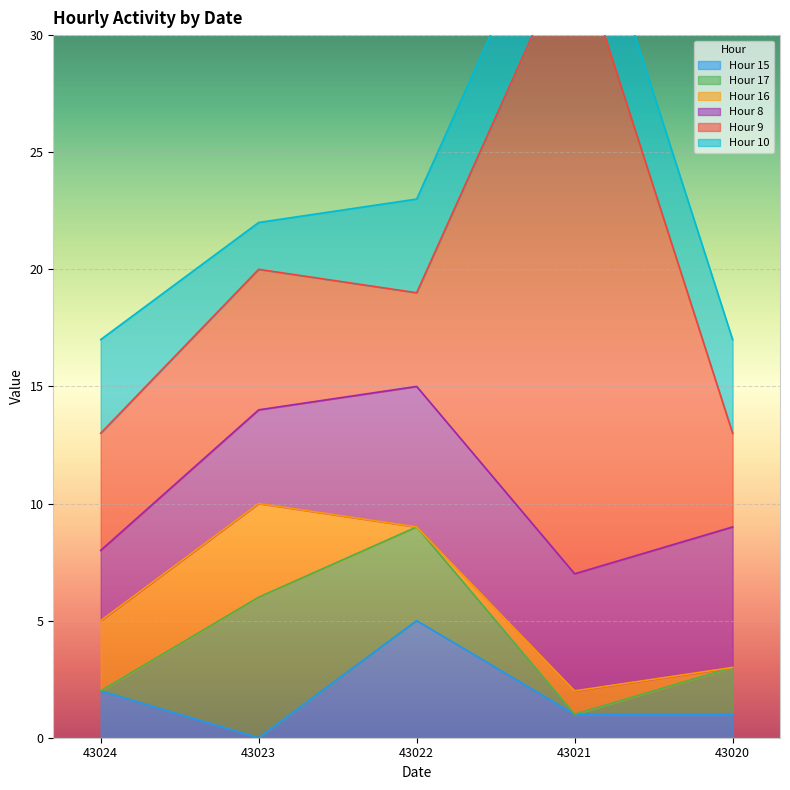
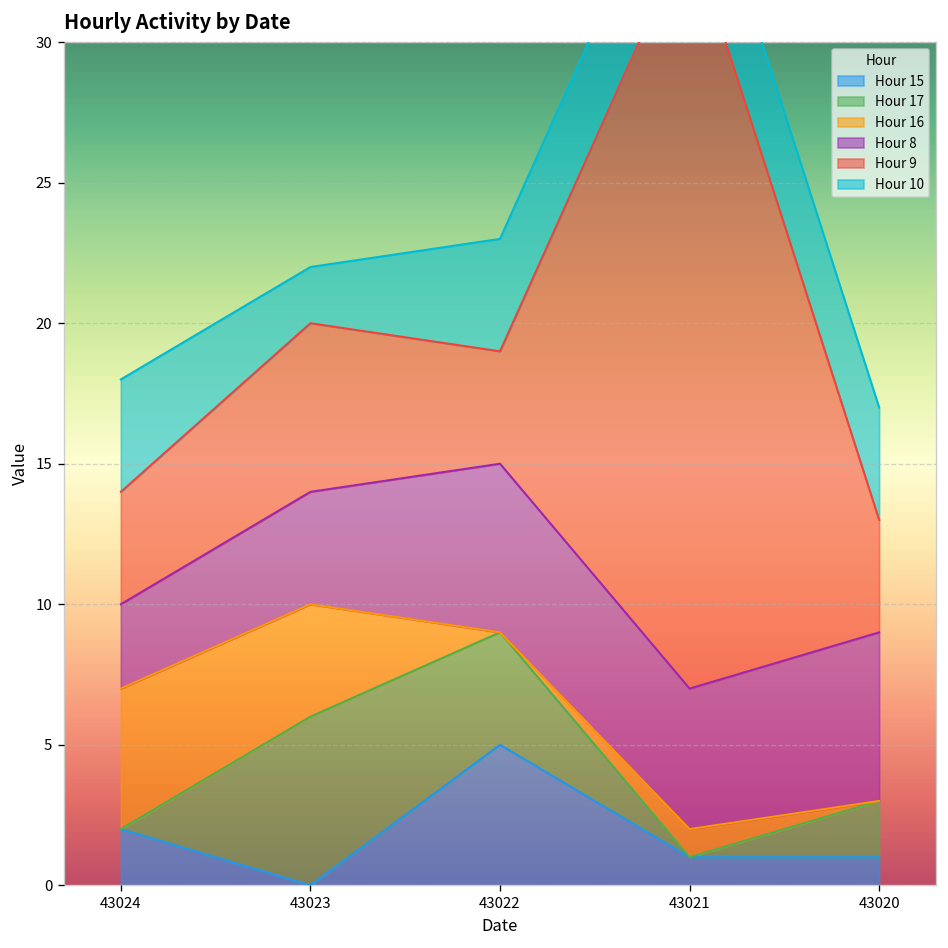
  {
    "Hour 17": {
      "43023": 6
    },
    "Hour 16": {
-     "43024": 3,
+     "43024": 5,
      "43023": 4,
      "43021": 1
    },
    "Hour 8": {
      "43024": 3,
      "43023": 4,
      "43022": 6,
      "43021": 5,
      "43020": 6
    },
    "Hour 9": {
-     "43024": 5,
+     "43024": 4,
      "43023": 6,
      "43022": 4,
      "43020": 4
    }
  }
